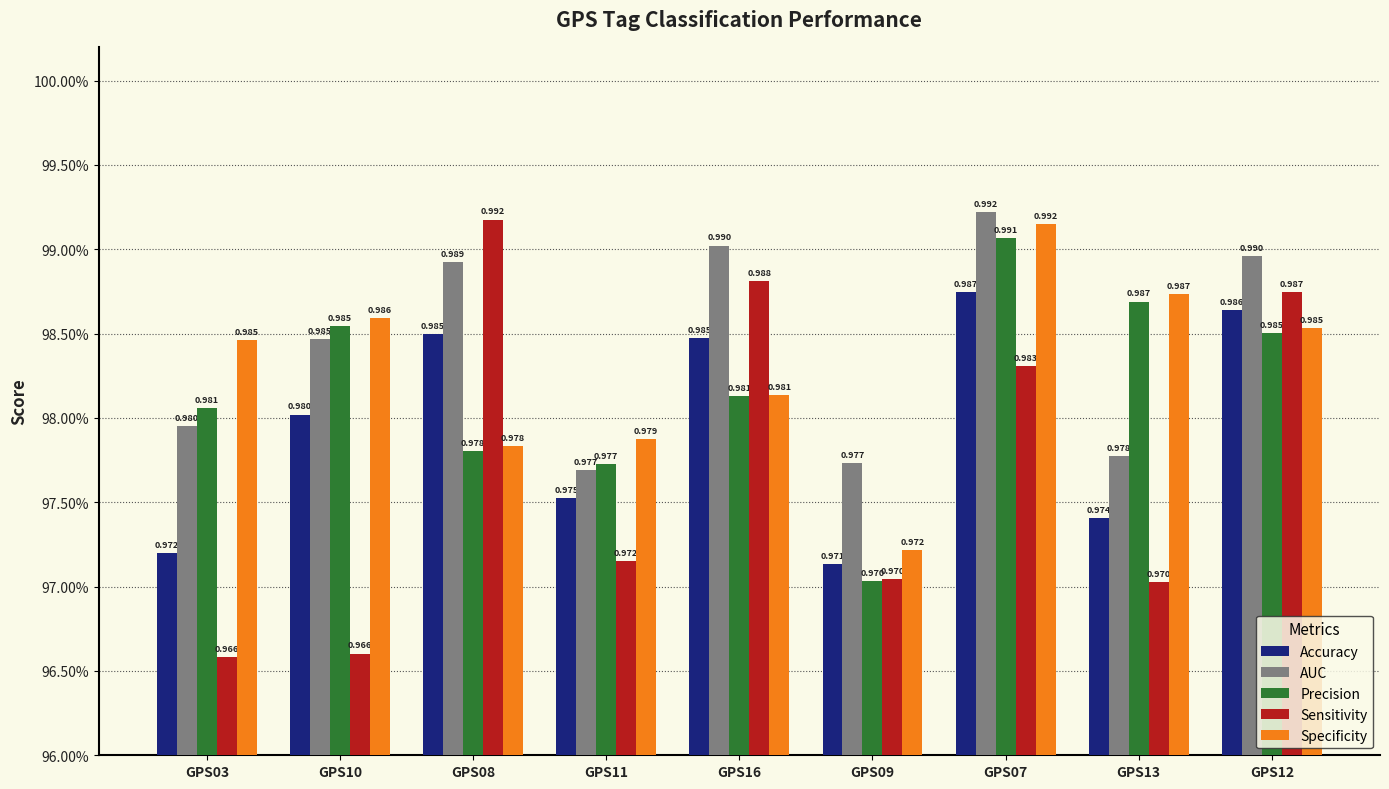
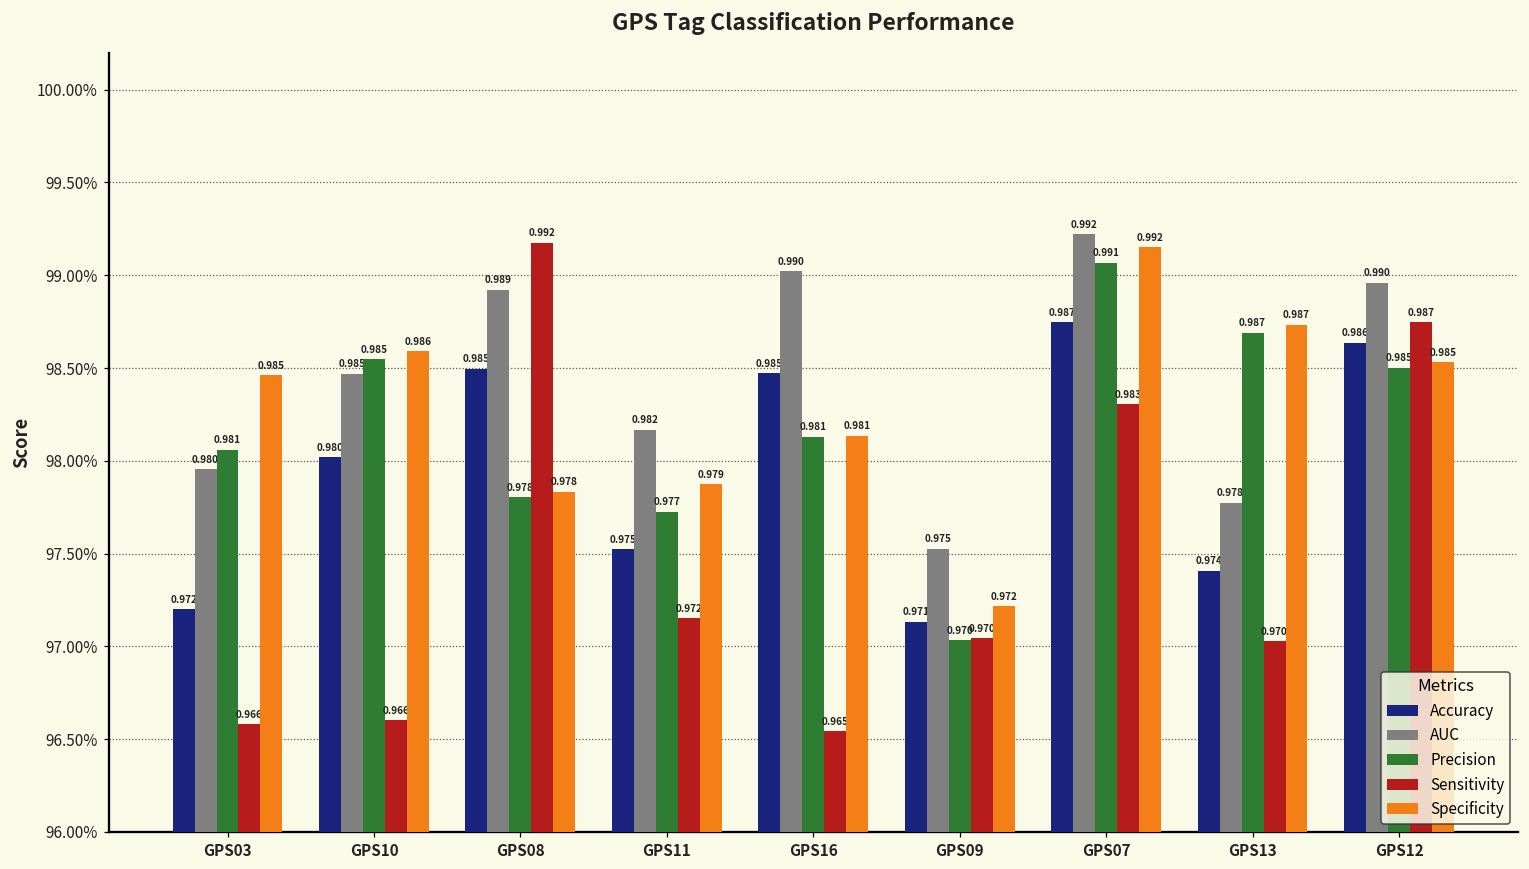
  {
    "Accuracy": {
      "GPS03": 0.972,
      "GPS10": 0.980,
      "GPS08": 0.985,
      "GPS11": 0.975,
      "GPS16": 0.985,
      "GPS09": 0.971,
      "GPS07": 0.987,
      "GPS13": 0.974,
      "GPS12": 0.986
    },
    "AUC": {
      "GPS03": 0.980,
      "GPS10": 0.985,
      "GPS08": 0.989,
-     "GPS11": 0.977,
+     "GPS11": 0.982,
      "GPS16": 0.990,
-     "GPS09": 0.977,
+     "GPS09": 0.975,
      "GPS07": 0.992,
      "GPS13": 0.978,
      "GPS12": 0.990
    },
    "Precision": {
      "GPS03": 0.981,
      "GPS10": 0.985,
      "GPS08": 0.978,
      "GPS11": 0.977,
      "GPS16": 0.981,
      "GPS09": 0.970,
      "GPS07": 0.991,
      "GPS13": 0.987,
      "GPS12": 0.985
    },
    "Sensitivity": {
      "GPS03": 0.966,
      "GPS10": 0.966,
      "GPS08": 0.992,
      "GPS11": 0.972,
-     "GPS16": 0.988,
+     "GPS16": 0.965,
      "GPS09": 0.970,
      "GPS07": 0.983,
      "GPS13": 0.970,
      "GPS12": 0.987
    },
    "Specificity": {
      "GPS03": 0.985,
      "GPS10": 0.986,
      "GPS08": 0.978,
      "GPS11": 0.979,
      "GPS16": 0.981,
      "GPS09": 0.972,
      "GPS07": 0.992,
      "GPS13": 0.987,
      "GPS12": 0.985
    }
  }
